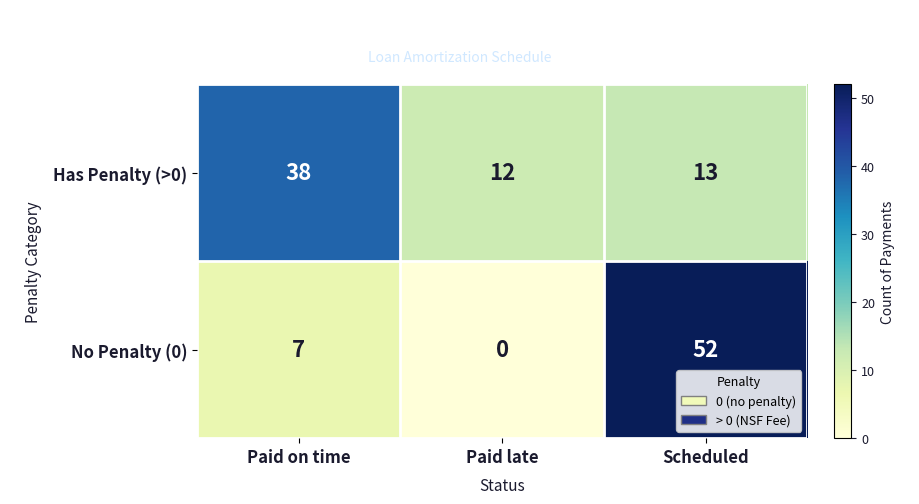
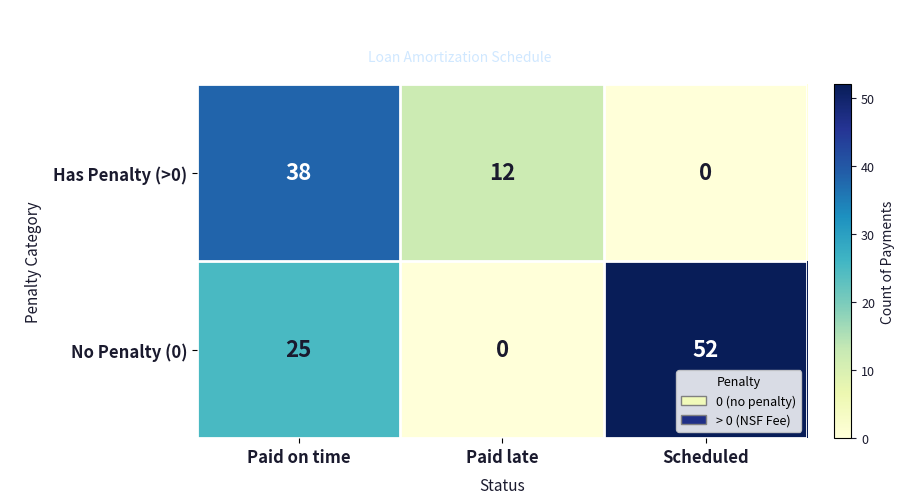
  {
    "Has Penalty (>0)": {
      "Paid on time": 38,
      "Paid late": 12,
-     "Scheduled": 13
+     "Scheduled": 0
    },
    "No Penalty (0)": {
-     "Paid on time": 7,
+     "Paid on time": 25,
      "Paid late": 0,
      "Scheduled": 52
    }
  }
